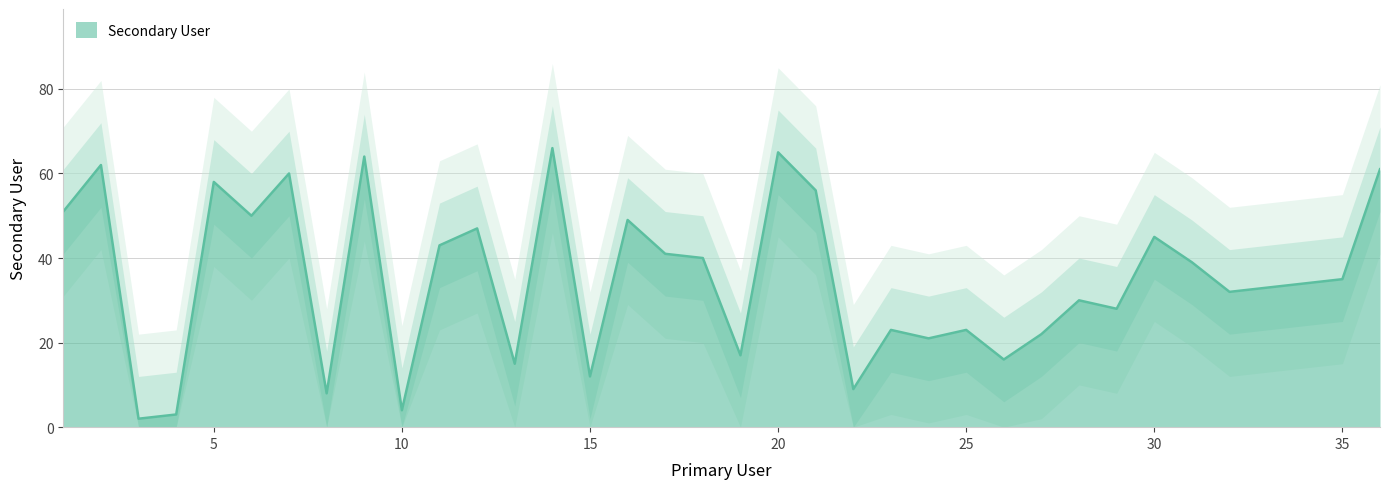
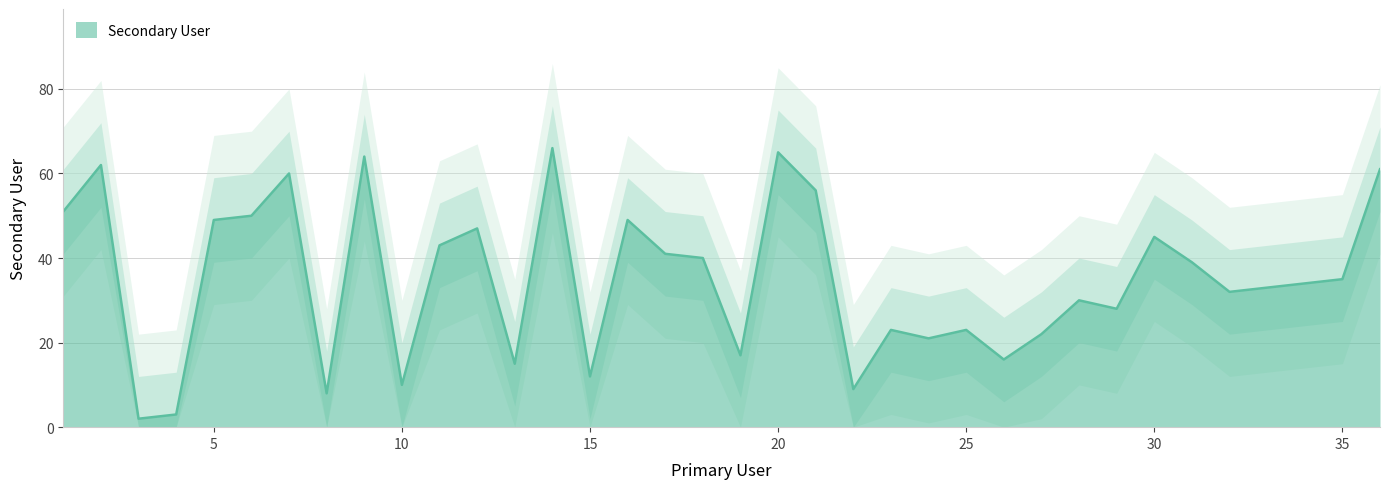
  {
    "Secondary User": {
-     "5": 58,
-     "10": 4,
+     "5": 49,
+     "10": 10,
      "15": 12,
      "20": 65,
      "25": 23,
      "30": 45,
      "35": 35
    }
  }
